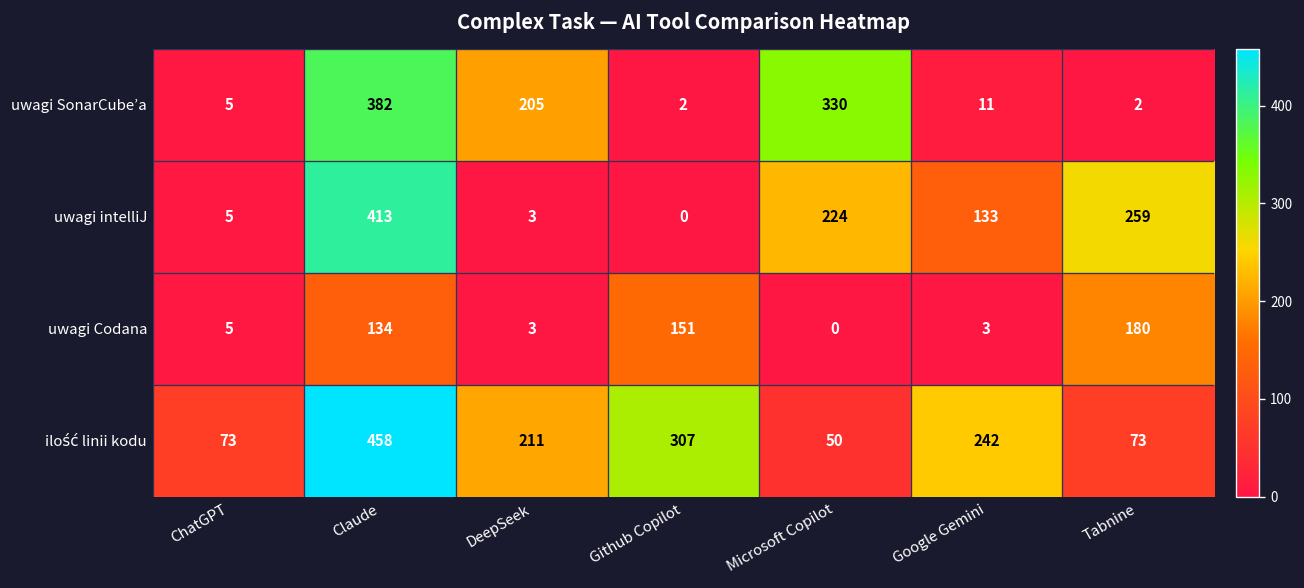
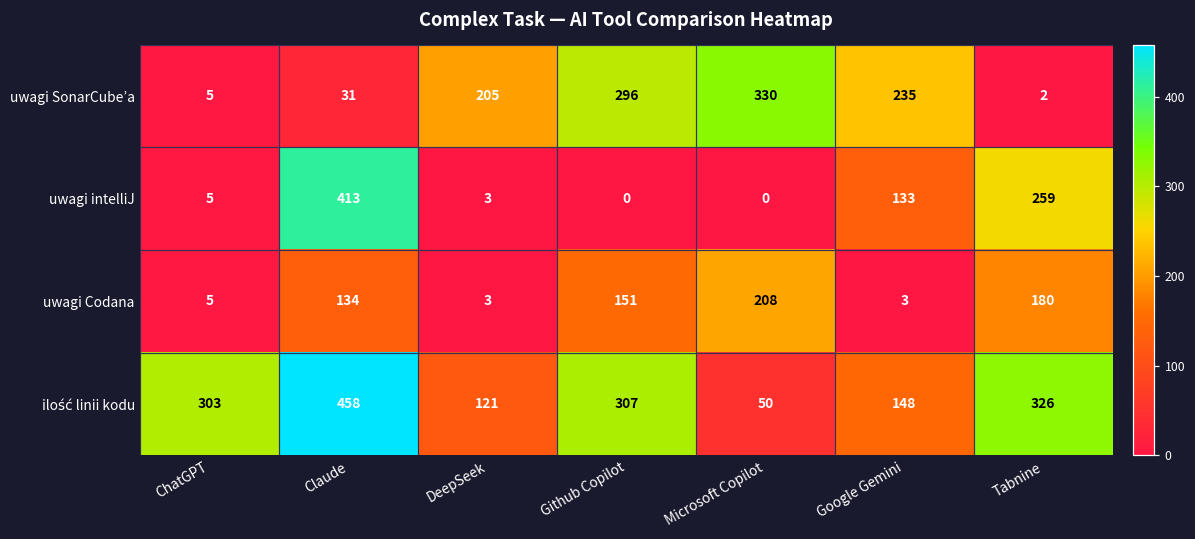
  {
    "uwagi SonarCube’a": {
      "ChatGPT": 5,
-     "Claude": 382,
+     "Claude": 31,
      "DeepSeek": 205,
-     "Github Copilot": 2,
+     "Github Copilot": 296,
      "Microsoft Copilot": 330,
-     "Google Gemini": 11,
+     "Google Gemini": 235,
      "Tabnine": 2
    },
    "uwagi intelliJ": {
      "ChatGPT": 5,
      "Claude": 413,
      "DeepSeek": 3,
      "Github Copilot": 0,
-     "Microsoft Copilot": 224,
+     "Microsoft Copilot": 0,
      "Google Gemini": 133,
      "Tabnine": 259
    },
    "uwagi Codana": {
      "ChatGPT": 5,
      "Claude": 134,
      "DeepSeek": 3,
      "Github Copilot": 151,
-     "Microsoft Copilot": 0,
+     "Microsoft Copilot": 208,
      "Google Gemini": 3,
      "Tabnine": 180
    },
    "ilość linii kodu": {
-     "ChatGPT": 73,
+     "ChatGPT": 303,
      "Claude": 458,
-     "DeepSeek": 211,
+     "DeepSeek": 121,
      "Github Copilot": 307,
      "Microsoft Copilot": 50,
-     "Google Gemini": 242,
-     "Tabnine": 73
+     "Google Gemini": 148,
+     "Tabnine": 326
    }
  }
